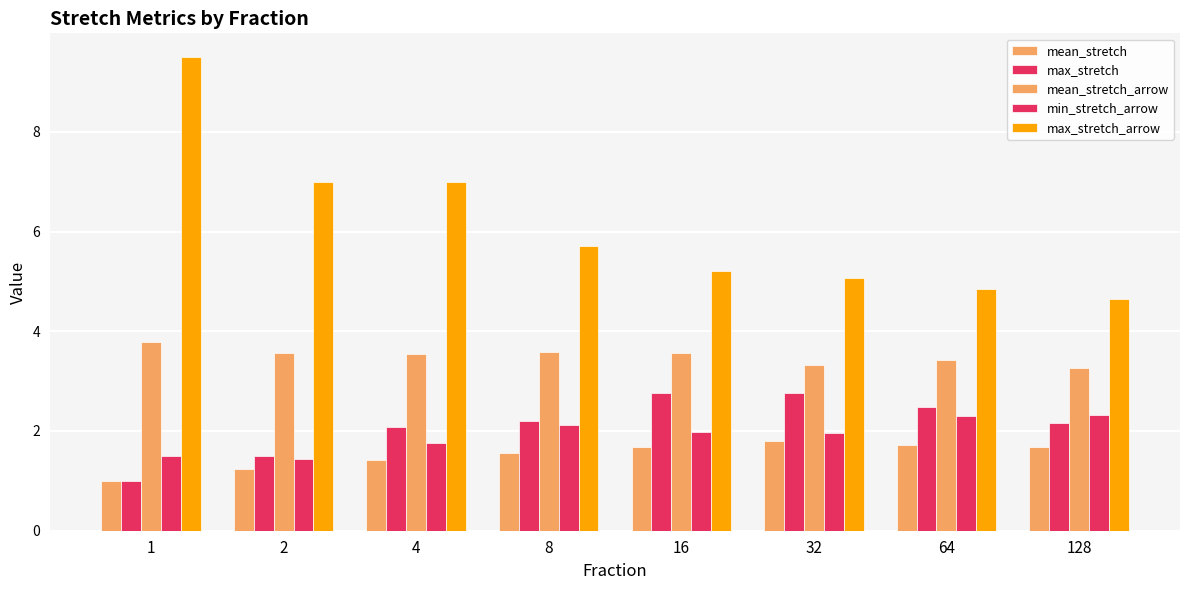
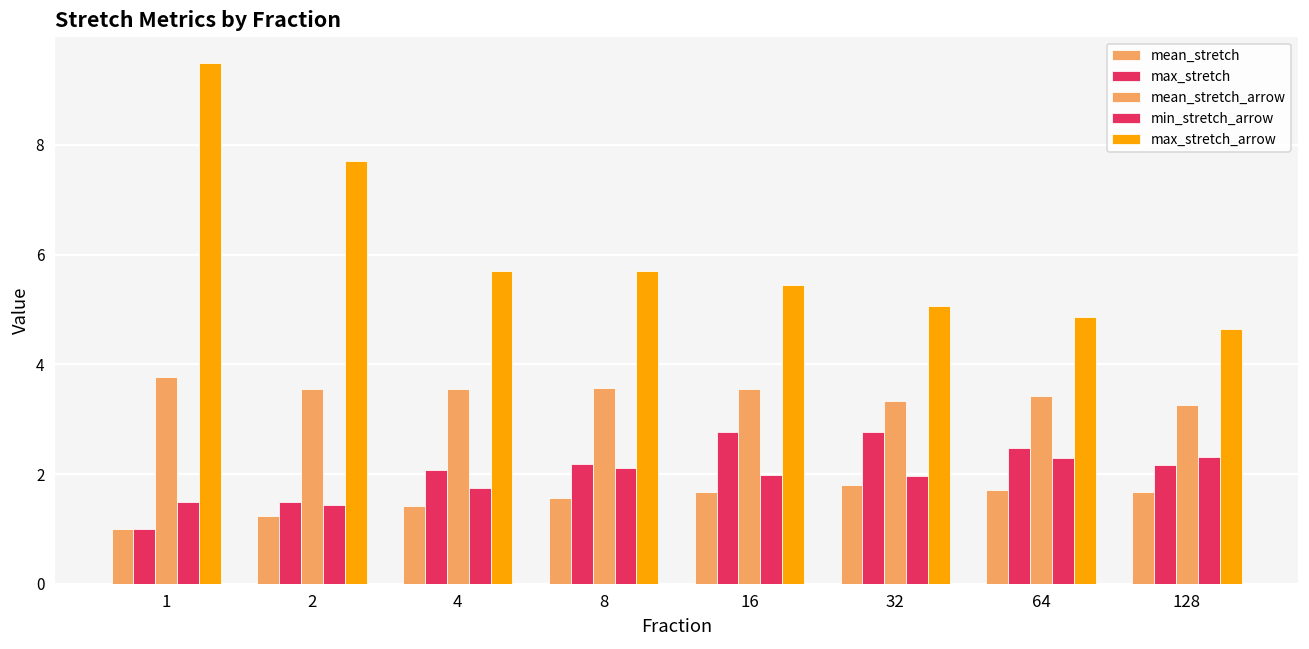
  {
    "max_stretch_arrow": {
      "1": 9.5,
-     "2": 7.0,
-     "4": 7.0,
+     "2": 7.7,
+     "4": 5.7,
      "8": 5.7,
-     "16": 5.2,
+     "16": 5.5,
      "32": 5.1,
      "64": 4.9,
      "128": 4.6
    }
  }
